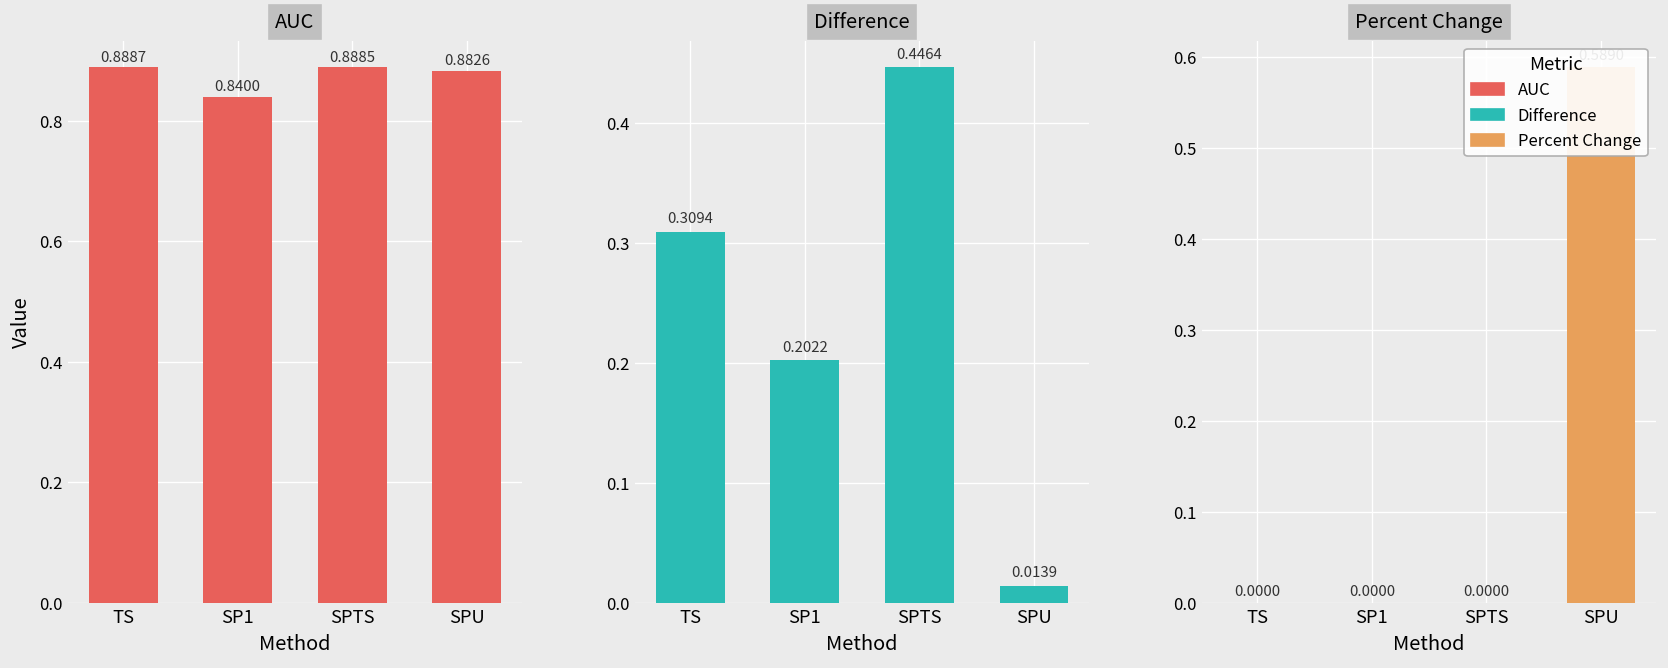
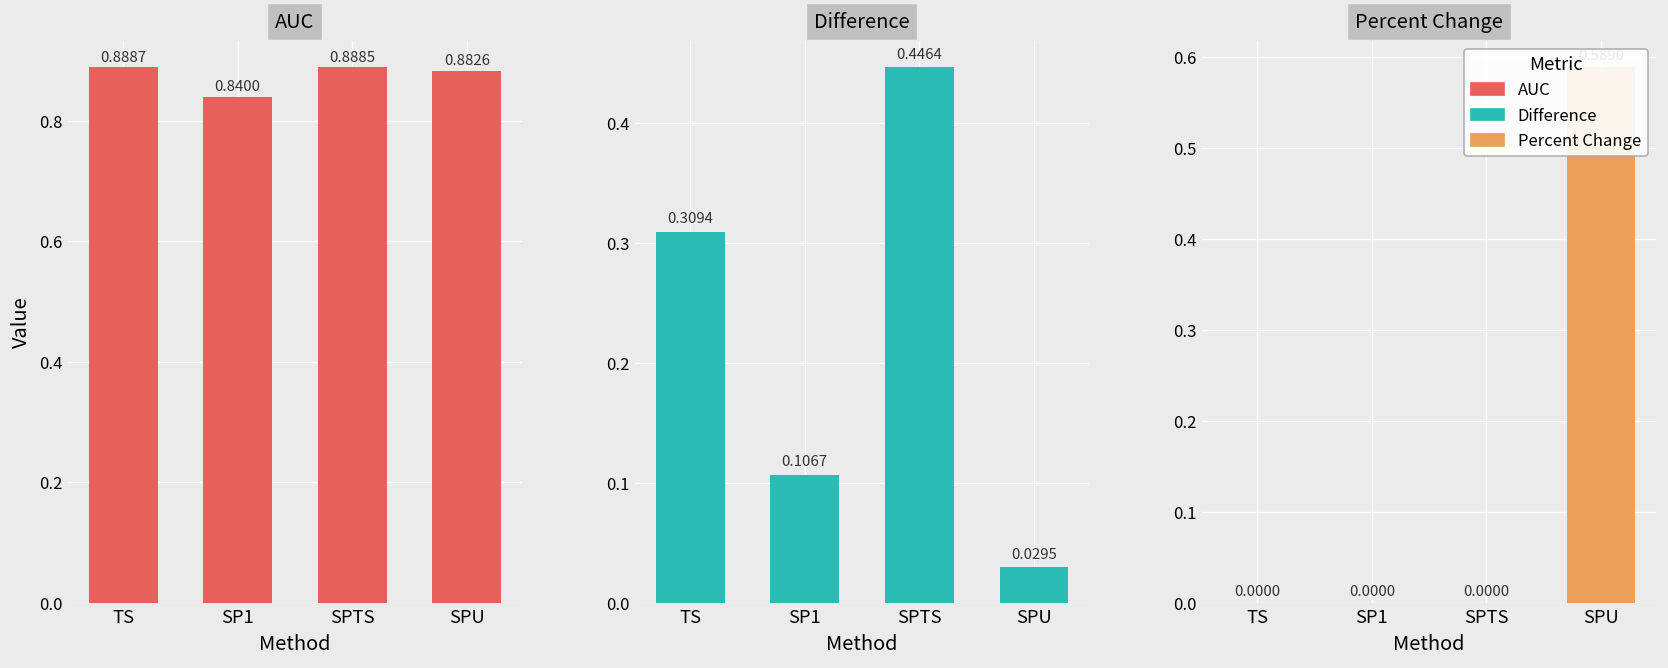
  {
    "AUC": {
      "TS": 0.8887,
      "SP1": 0.8400,
      "SPTS": 0.8885,
      "SPU": 0.8826
    },
    "Difference": {
      "TS": 0.3094,
-     "SP1": 0.2022,
+     "SP1": 0.1067,
      "SPTS": 0.4464,
-     "SPU": 0.0139
+     "SPU": 0.0295
    },
    "Percent Change": {
      "TS": 0.0000,
      "SP1": 0.0000,
      "SPTS": 0.0000
    }
  }
